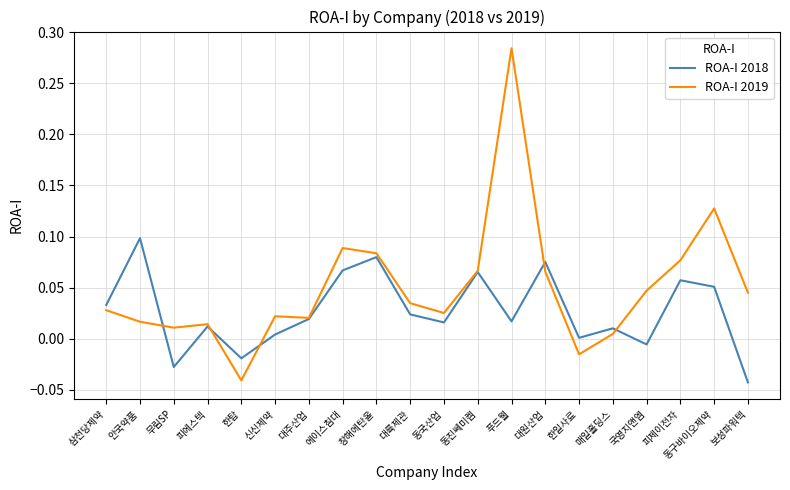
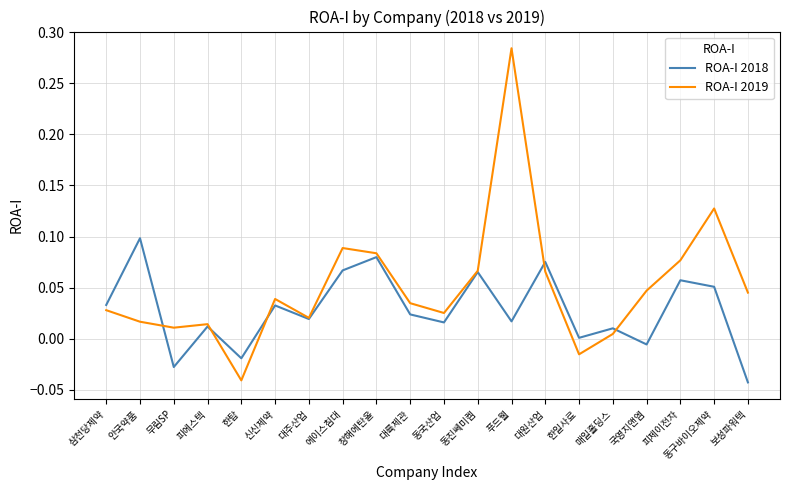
  {
    "ROA-I 2018": {
      "삼천당제약": 0.033,
      "안국약품": 0.098,
      "무림SP": -0.028,
      "한탑": -0.019,
-     "신신제약": 0.004,
+     "신신제약": 0.033,
      "에이스침대": 0.067,
      "창해에탄올": 0.080,
      "대륙제관": 0.024,
      "동국산업": 0.016,
      "푸드웰": 0.017,
      "대원산업": 0.075,
      "한일사료": 0.001,
      "매일홀딩스": 0.010,
      "국영지앤엠": -0.006,
      "피제이전자": 0.057,
      "동구바이오제약": 0.051,
      "보성파워텍": -0.043
    },
    "ROA-I 2019": {
      "삼천당제약": 0.028,
      "안국약품": 0.017,
      "무림SP": 0.011,
      "한탑": -0.041,
-     "신신제약": 0.022,
+     "신신제약": 0.039,
      "에이스침대": 0.089,
      "창해에탄올": 0.084,
      "대륙제관": 0.035,
      "동국산업": 0.025,
      "푸드웰": 0.284,
      "대원산업": 0.066,
      "한일사료": -0.015,
      "매일홀딩스": 0.005,
      "국영지앤엠": 0.047,
      "피제이전자": 0.077,
      "동구바이오제약": 0.127,
      "보성파워텍": 0.045
    }
  }
